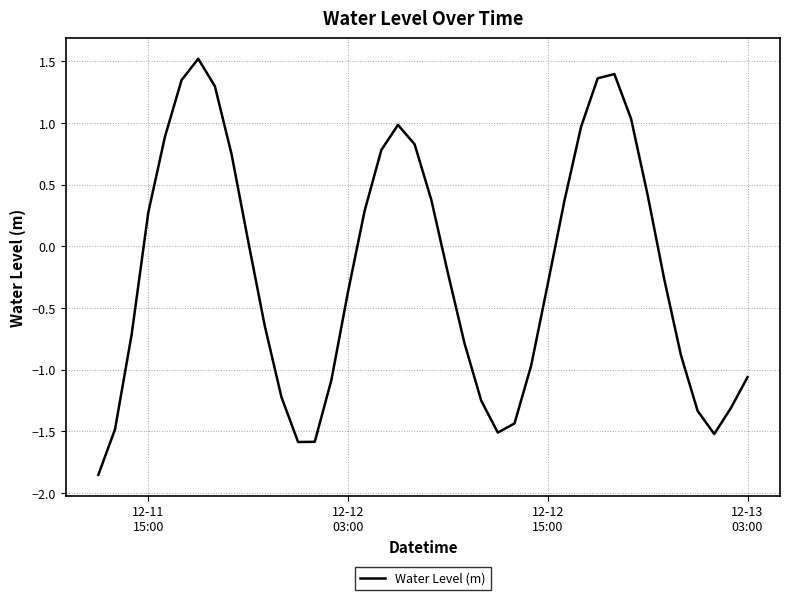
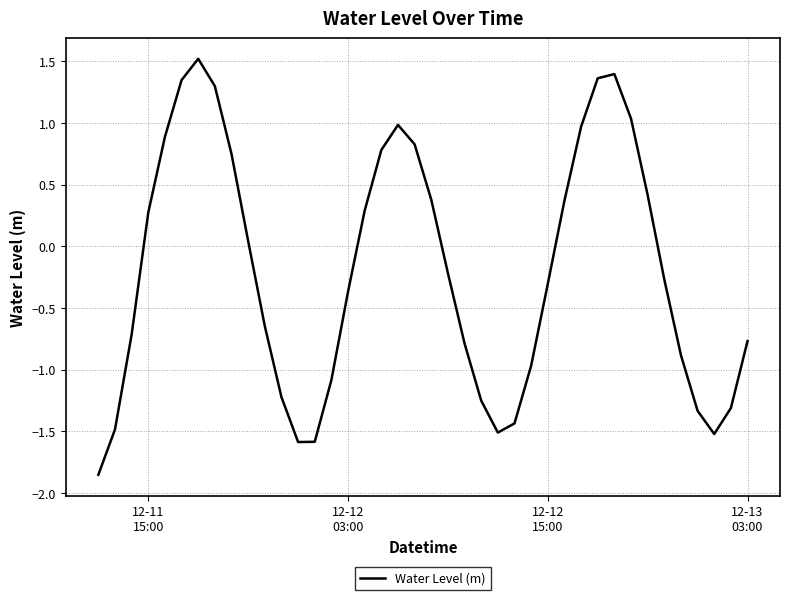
  {
    "12-11 15:00": 0.27,
    "12-12 03:00": -0.37,
    "12-12 15:00": -0.31,
-   "12-13 03:00": -1.06
+   "12-13 03:00": -0.77
  }
